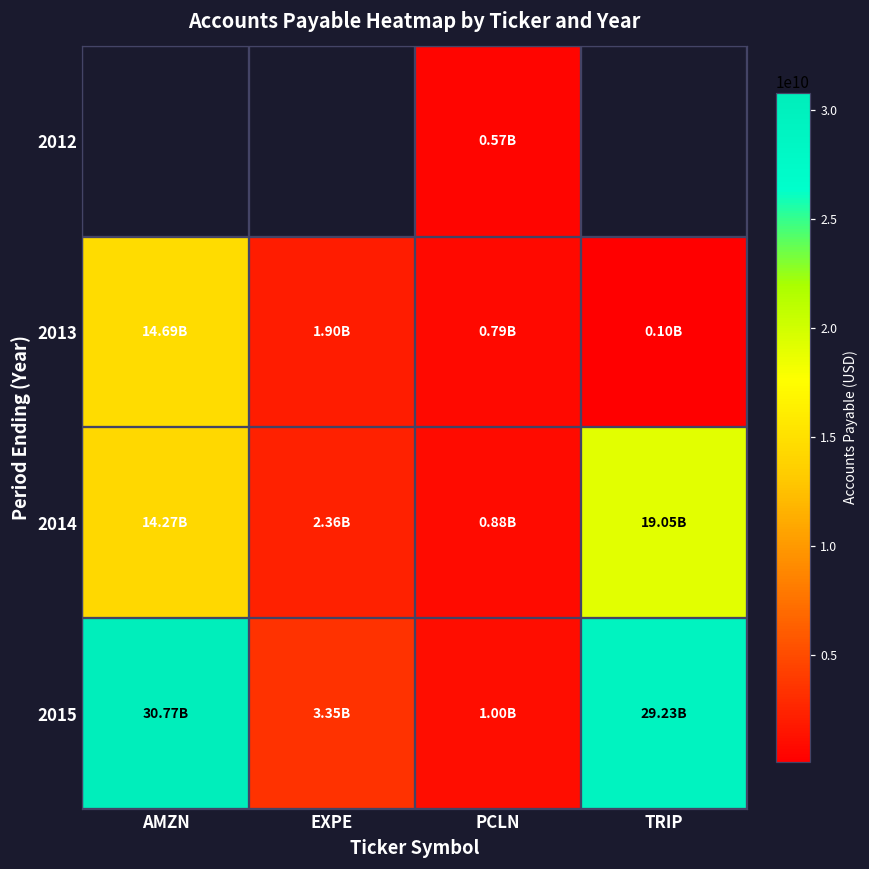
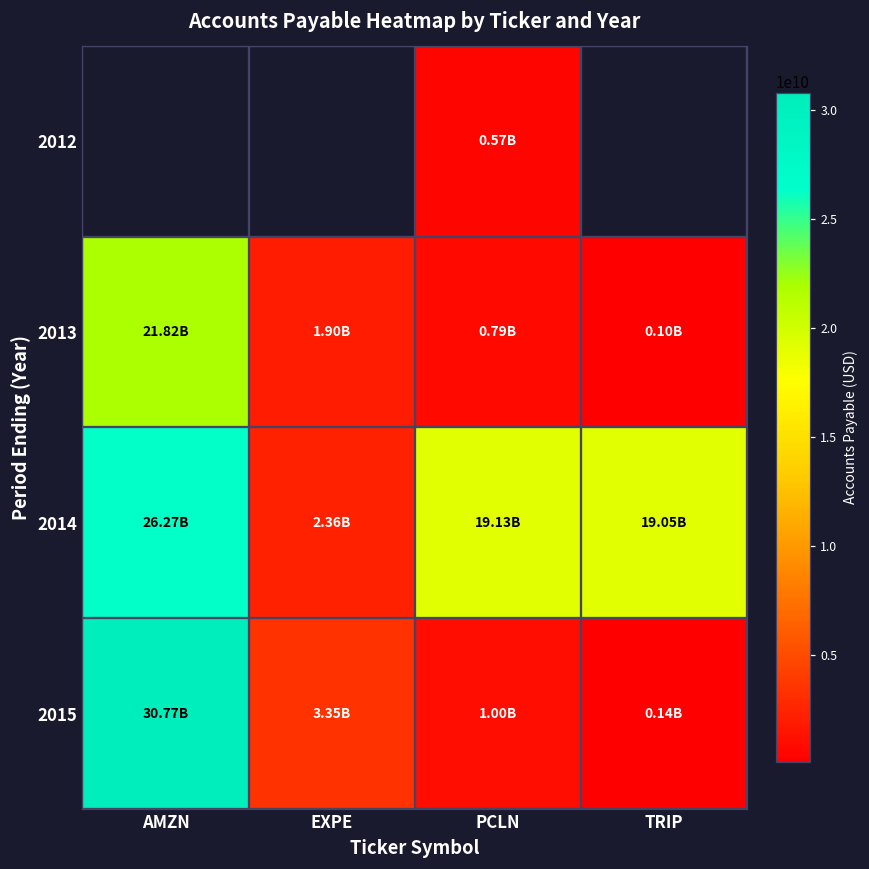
  {
    "2012": {
      "PCLN": "0.57B"
    },
    "2013": {
-     "AMZN": "14.69B",
+     "AMZN": "21.82B",
      "EXPE": "1.90B",
      "PCLN": "0.79B",
      "TRIP": "0.10B"
    },
    "2014": {
-     "AMZN": "14.27B",
+     "AMZN": "26.27B",
      "EXPE": "2.36B",
-     "PCLN": "0.88B",
+     "PCLN": "19.13B",
      "TRIP": "19.05B"
    },
    "2015": {
      "AMZN": "30.77B",
      "EXPE": "3.35B",
      "PCLN": "1.00B",
-     "TRIP": "29.23B"
+     "TRIP": "0.14B"
    }
  }
